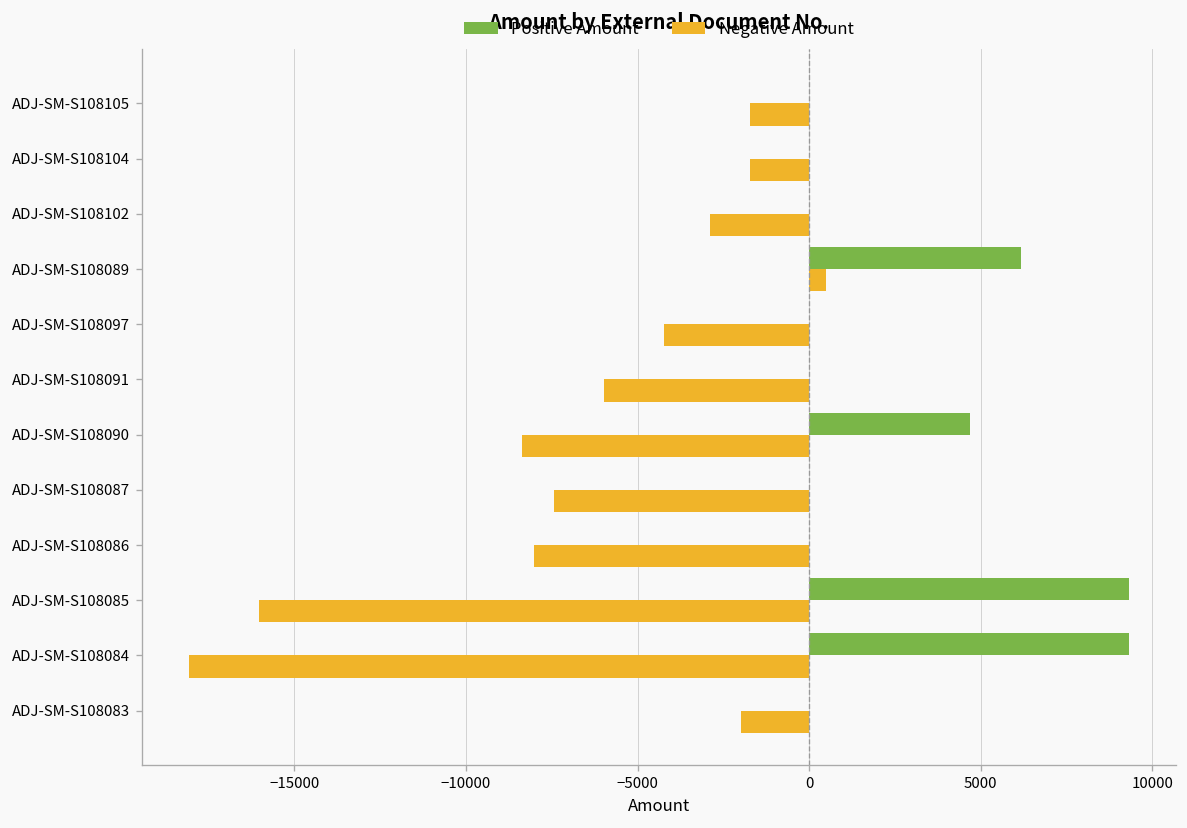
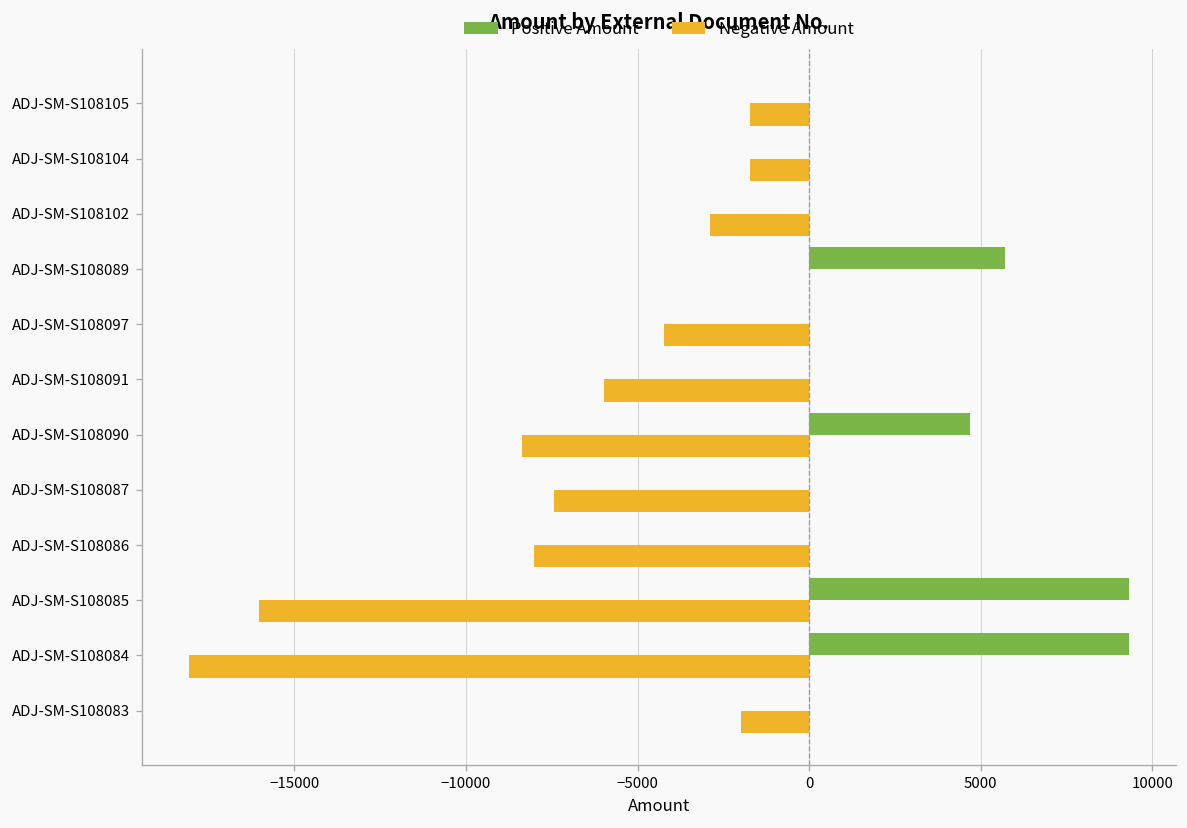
  {
    "Positive Amount": {
      "ADJ-SM-S108105": 0,
      "ADJ-SM-S108104": 0,
      "ADJ-SM-S108102": 0,
-     "ADJ-SM-S108089": 6200,
+     "ADJ-SM-S108089": 5700,
      "ADJ-SM-S108097": 0,
      "ADJ-SM-S108091": 0,
      "ADJ-SM-S108090": 4700,
      "ADJ-SM-S108087": 0,
      "ADJ-SM-S108086": 0,
      "ADJ-SM-S108085": 9300,
      "ADJ-SM-S108084": 9300,
      "ADJ-SM-S108083": 0
    },
    "Negative Amount": {
      "ADJ-SM-S108105": -1700,
      "ADJ-SM-S108104": -1700,
      "ADJ-SM-S108102": -2900,
-     "ADJ-SM-S108089": 500,
+     "ADJ-SM-S108089": 0,
      "ADJ-SM-S108097": -4200,
      "ADJ-SM-S108091": -6000,
      "ADJ-SM-S108090": -8400,
      "ADJ-SM-S108087": -7400,
      "ADJ-SM-S108086": -8000,
      "ADJ-SM-S108085": -16000,
      "ADJ-SM-S108084": -18100,
      "ADJ-SM-S108083": -2000
    }
  }
